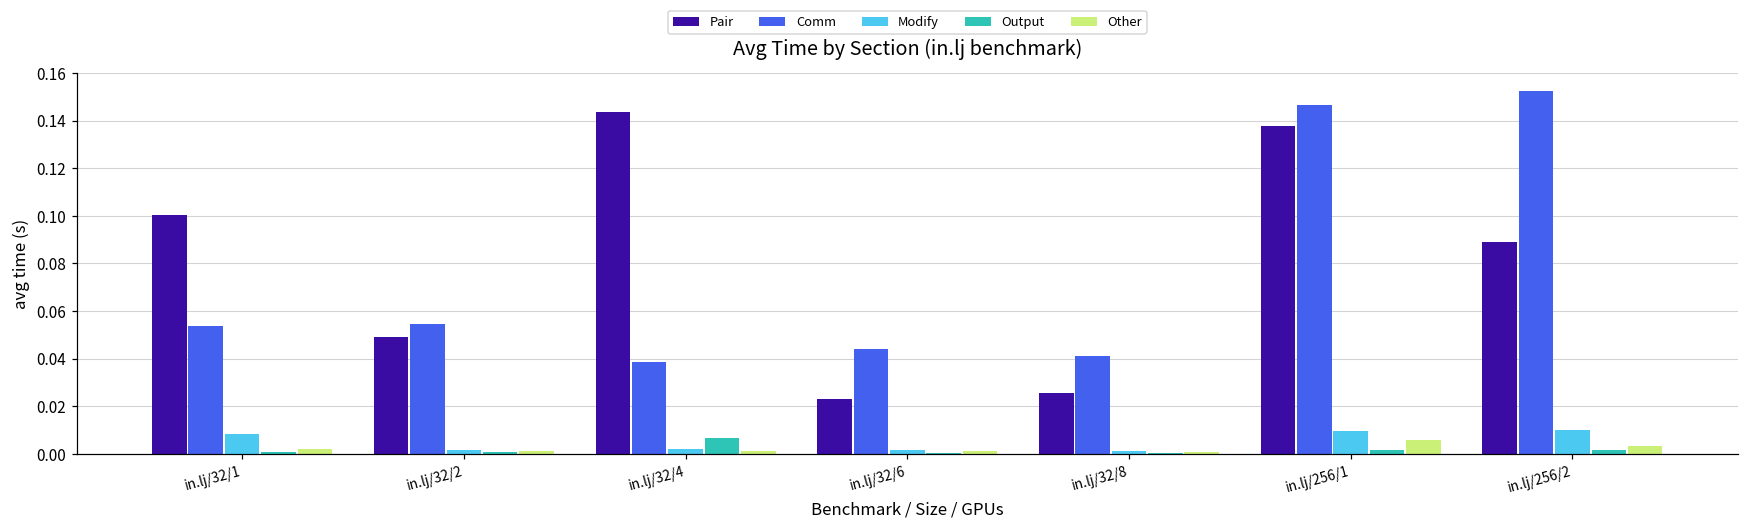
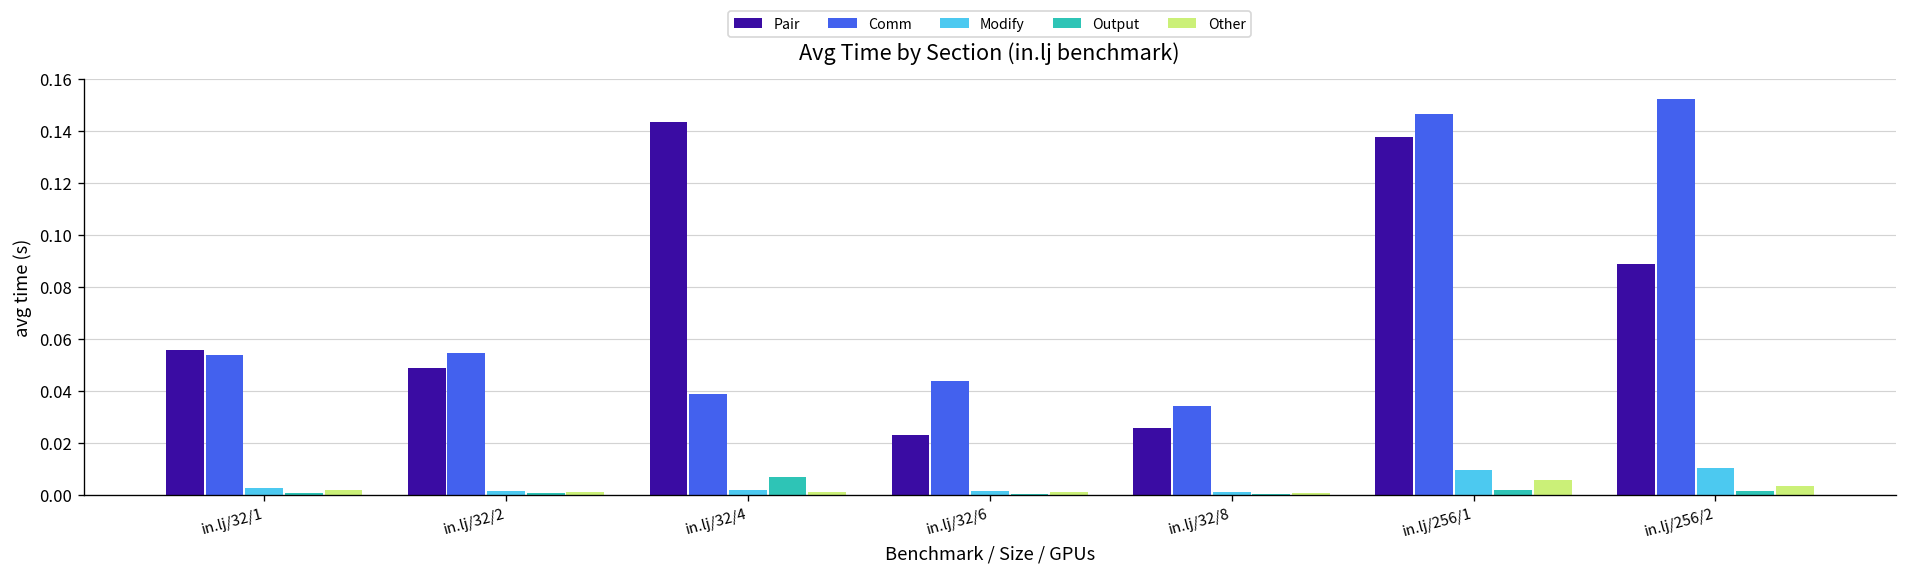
  {
    "Pair": {
-     "in.lj/32/1": 0.100,
+     "in.lj/32/1": 0.056,
      "in.lj/32/2": 0.049,
      "in.lj/32/4": 0.144,
      "in.lj/32/6": 0.023,
      "in.lj/32/8": 0.026,
      "in.lj/256/1": 0.138,
      "in.lj/256/2": 0.089
    },
    "Comm": {
      "in.lj/32/1": 0.054,
      "in.lj/32/2": 0.054,
      "in.lj/32/4": 0.039,
      "in.lj/32/6": 0.044,
-     "in.lj/32/8": 0.041,
+     "in.lj/32/8": 0.034,
      "in.lj/256/1": 0.147,
      "in.lj/256/2": 0.152
    },
    "Modify": {
-     "in.lj/32/1": 0.008,
+     "in.lj/32/1": 0.003,
      "in.lj/32/2": 0.001,
      "in.lj/32/4": 0.002,
      "in.lj/32/6": 0.001,
      "in.lj/256/1": 0.010,
      "in.lj/256/2": 0.010
    },
    "Output": {
      "in.lj/32/4": 0.007,
      "in.lj/256/1": 0.002,
      "in.lj/256/2": 0.001
    },
    "Other": {
      "in.lj/32/1": 0.002,
      "in.lj/32/4": 0.001,
      "in.lj/256/1": 0.006,
      "in.lj/256/2": 0.003
    }
  }
